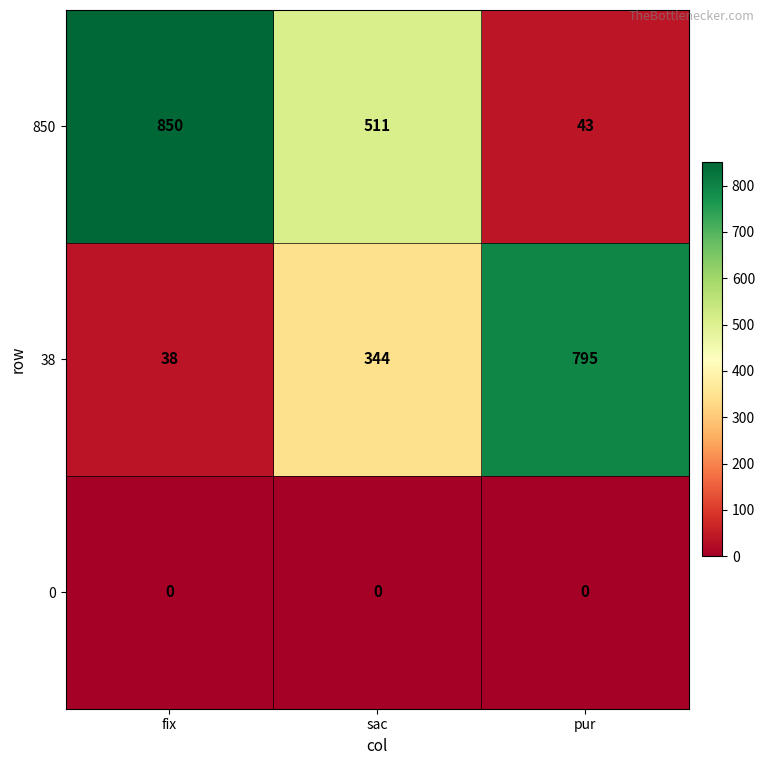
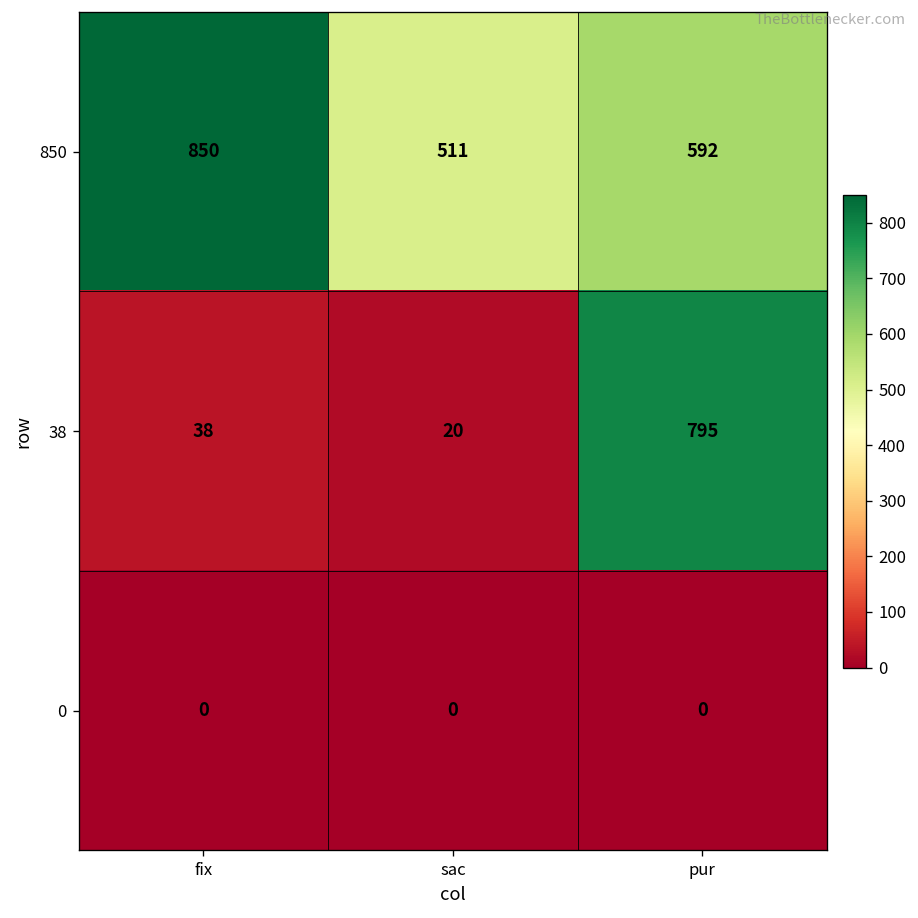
  {
    "850": {
      "fix": 850,
      "sac": 511,
-     "pur": 43
+     "pur": 592
    },
    "38": {
      "fix": 38,
-     "sac": 344,
+     "sac": 20,
      "pur": 795
    },
    "0": {
      "fix": 0,
      "sac": 0,
      "pur": 0
    }
  }
